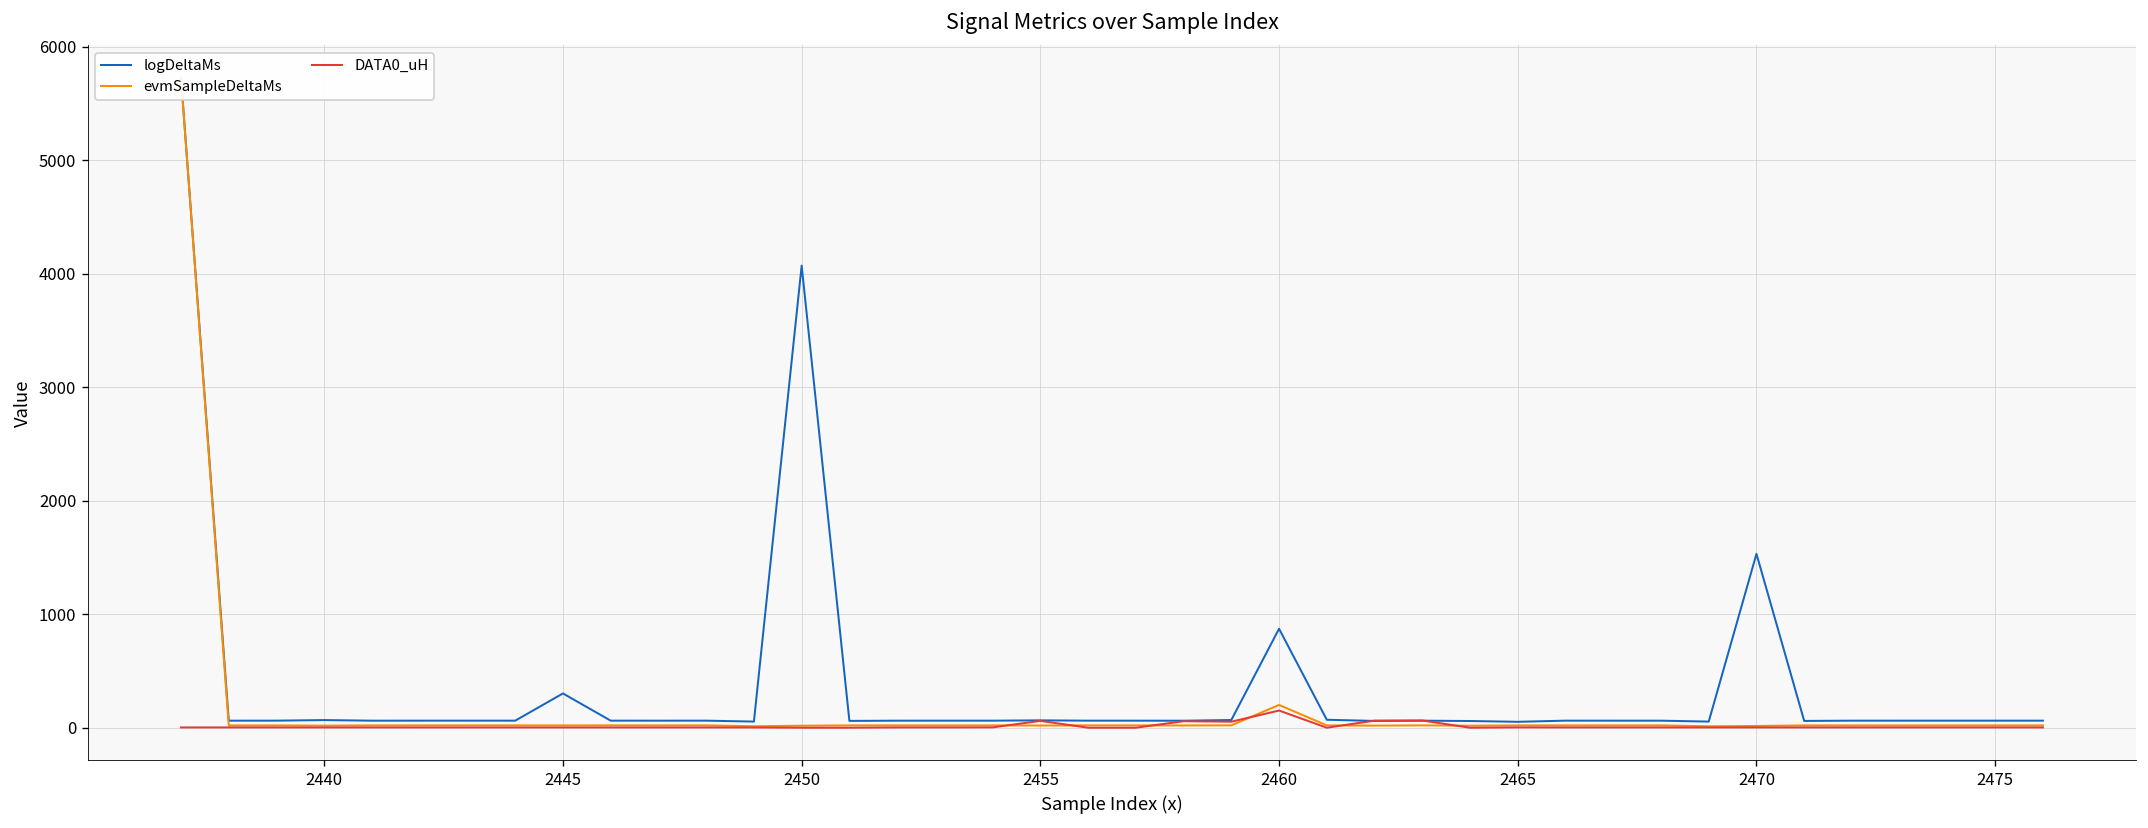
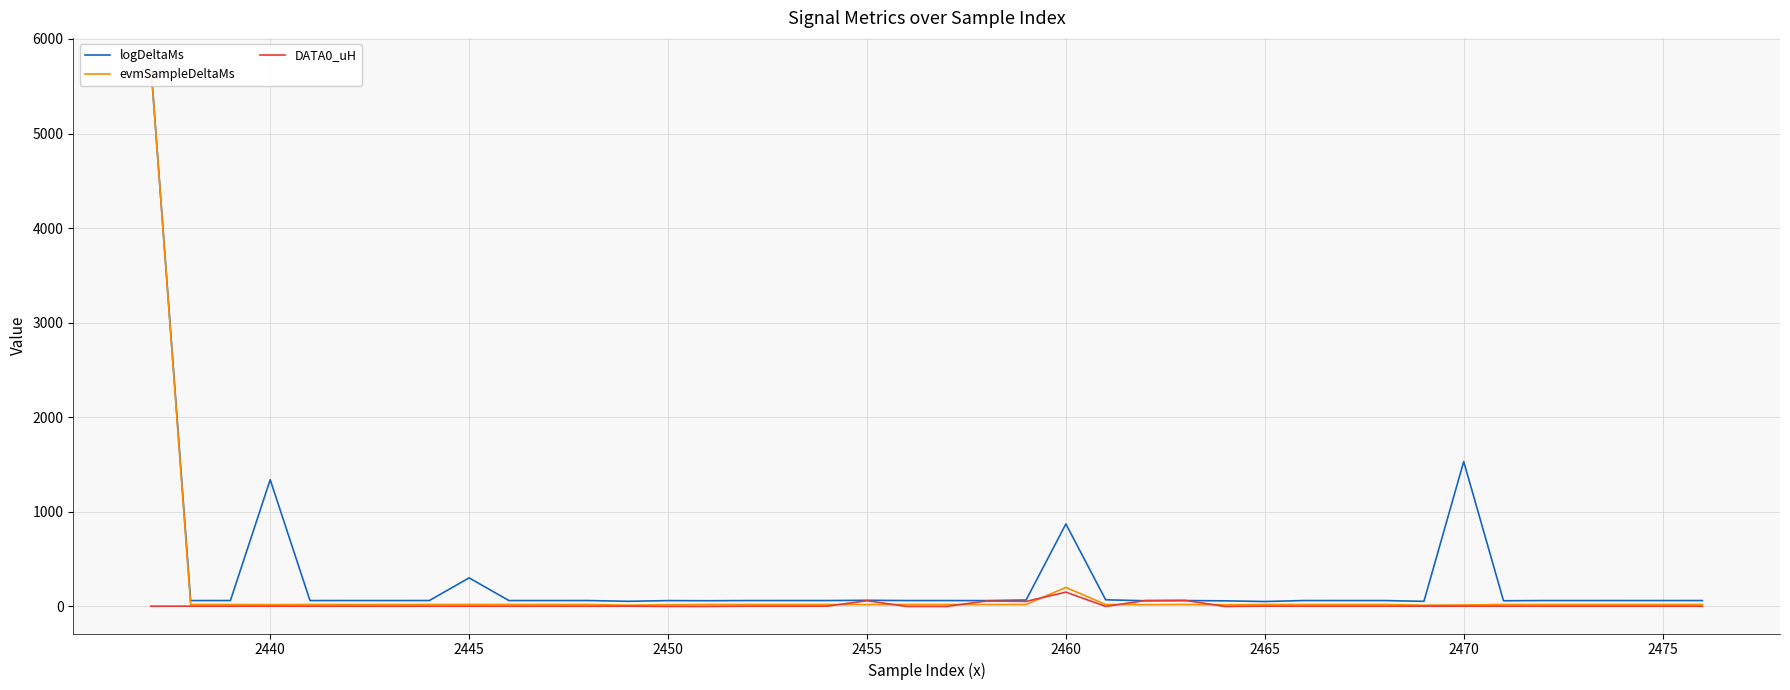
  {
    "logDeltaMs": {
-     "2440": 100,
+     "2440": 1300,
      "2445": 300,
-     "2450": 4100,
+     "2450": 100,
      "2460": 900,
      "2465": 100,
      "2470": 1500,
      "2475": 100
    },
    "evmSampleDeltaMs": {
      "2455": 0,
      "2460": 200
    },
    "DATA0_uH": {
      "2460": 200
    }
  }
